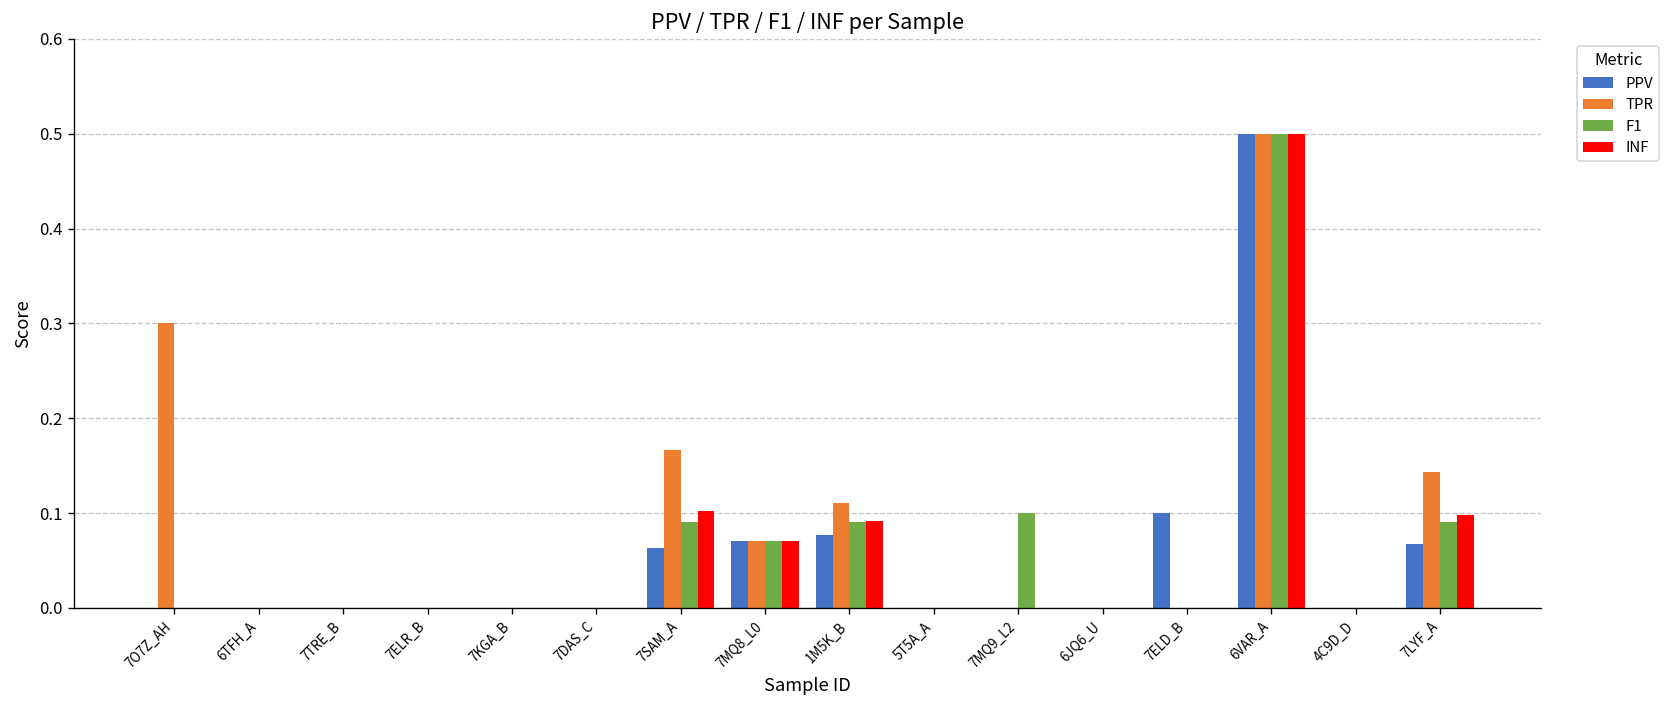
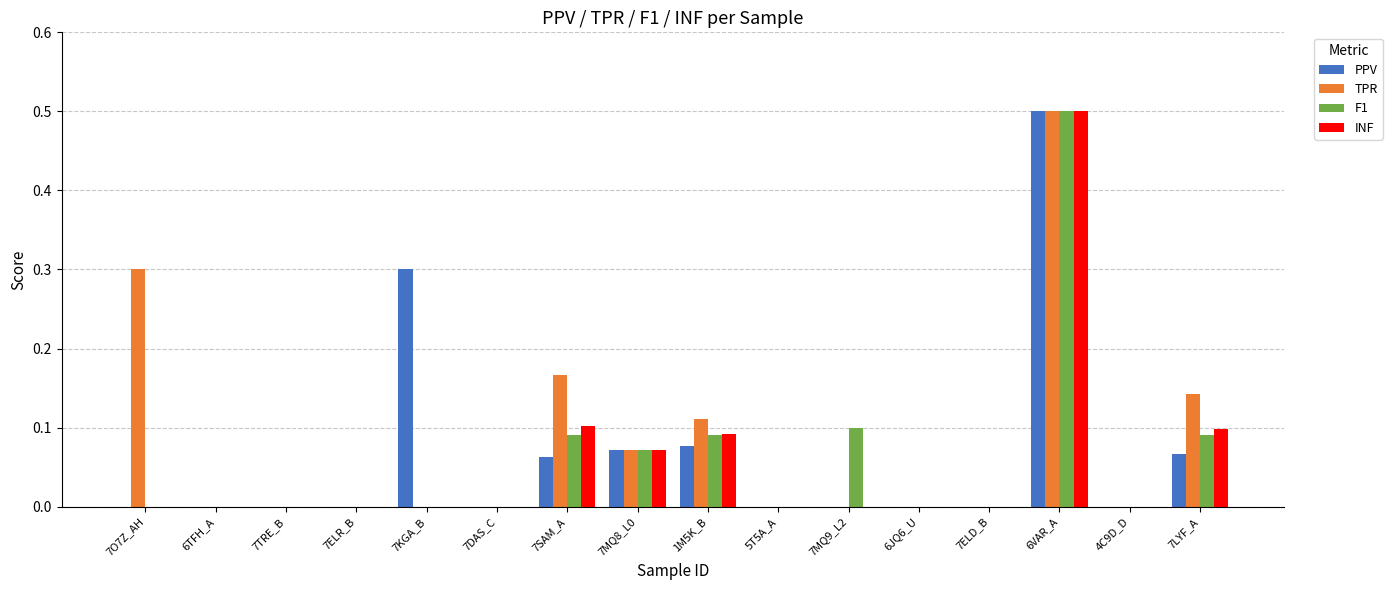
  {
    "PPV": {
      "7O7Z_AH": 0.0,
      "6TFH_A": 0.0,
      "7TRE_B": 0.0,
      "7ELR_B": 0.0,
-     "7KGA_B": 0.0,
+     "7KGA_B": 0.3,
      "7DAS_C": 0.0,
      "7SAM_A": 0.06,
      "7MQ8_L0": 0.07,
      "1M5K_B": 0.08,
      "5T5A_A": 0.0,
      "7MQ9_L2": 0.0,
      "6JQ6_U": 0.0,
-     "7ELD_B": 0.1,
+     "7ELD_B": 0.0,
      "6VAR_A": 0.5,
      "4C9D_D": 0.0,
      "7LYF_A": 0.07
    },
    "TPR": {
      "7O7Z_AH": 0.3,
      "6TFH_A": 0.0,
      "7TRE_B": 0.0,
      "7ELR_B": 0.0,
      "7KGA_B": 0.0,
      "7DAS_C": 0.0,
      "7SAM_A": 0.17,
      "7MQ8_L0": 0.07,
      "1M5K_B": 0.11,
      "5T5A_A": 0.0,
      "7MQ9_L2": 0.0,
      "6JQ6_U": 0.0,
      "7ELD_B": 0.0,
      "6VAR_A": 0.5,
      "4C9D_D": 0.0,
      "7LYF_A": 0.14
    },
    "F1": {
      "7O7Z_AH": 0.0,
      "6TFH_A": 0.0,
      "7TRE_B": 0.0,
      "7ELR_B": 0.0,
      "7KGA_B": 0.0,
      "7DAS_C": 0.0,
      "7SAM_A": 0.09,
      "7MQ8_L0": 0.07,
      "1M5K_B": 0.09,
      "5T5A_A": 0.0,
      "7MQ9_L2": 0.1,
      "6JQ6_U": 0.0,
      "7ELD_B": 0.0,
      "6VAR_A": 0.5,
      "4C9D_D": 0.0,
      "7LYF_A": 0.09
    },
    "INF": {
      "7O7Z_AH": 0.0,
      "6TFH_A": 0.0,
      "7TRE_B": 0.0,
      "7ELR_B": 0.0,
      "7KGA_B": 0.0,
      "7DAS_C": 0.0,
      "7SAM_A": 0.1,
      "7MQ8_L0": 0.07,
      "1M5K_B": 0.09,
      "5T5A_A": 0.0,
      "7MQ9_L2": 0.0,
      "6JQ6_U": 0.0,
      "7ELD_B": 0.0,
      "6VAR_A": 0.5,
      "4C9D_D": 0.0,
      "7LYF_A": 0.1
    }
  }
